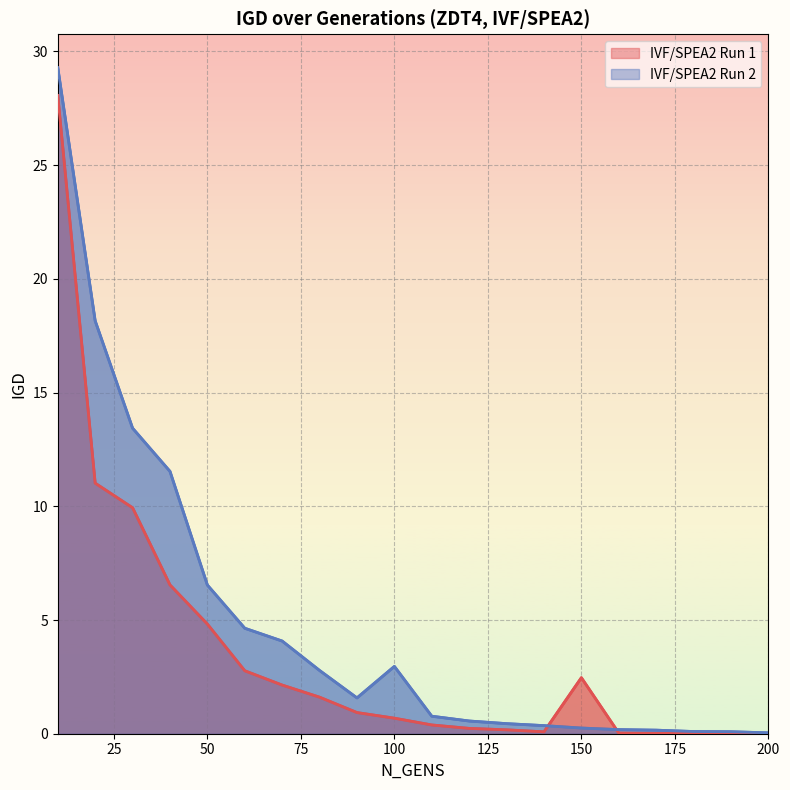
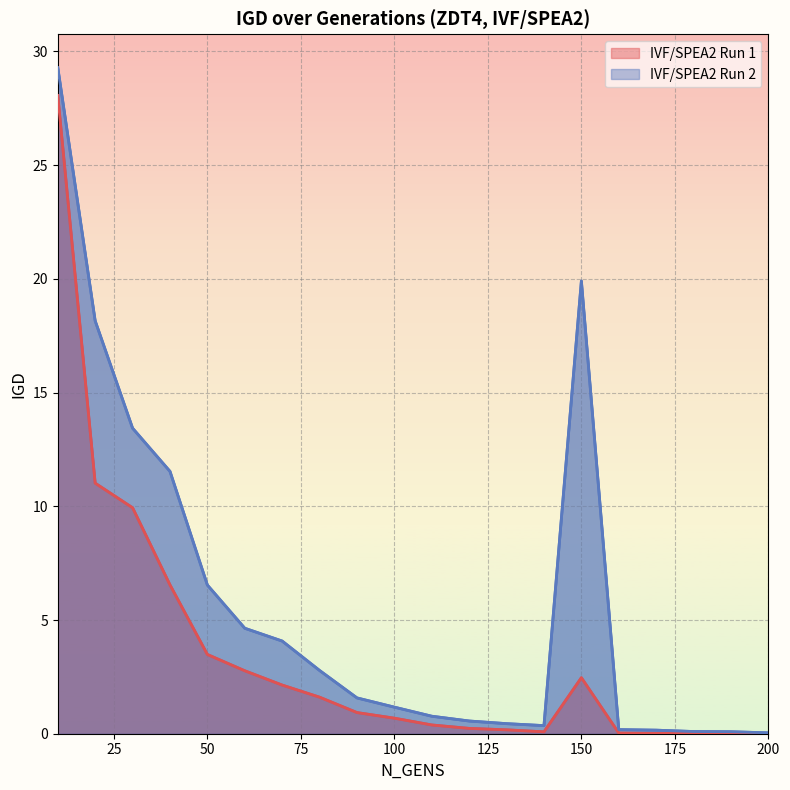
  {
    "IVF/SPEA2 Run 1": {
-     "50": 4.8,
+     "50": 3.5,
      "100": 0.7,
      "150": 2.5
    },
    "IVF/SPEA2 Run 2": {
      "50": 6.5,
-     "100": 3.0,
-     "150": 0.2
+     "100": 1.2,
+     "150": 19.9
    }
  }
